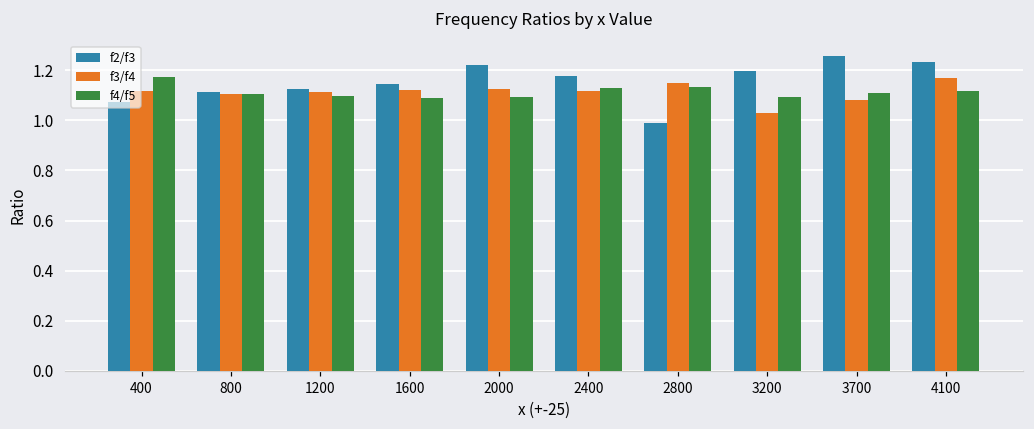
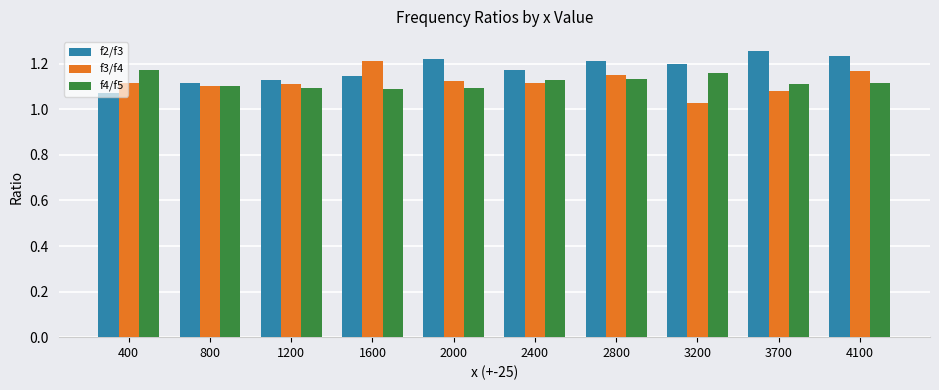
  {
    "f2/f3": {
      "800": 1.11,
      "1200": 1.13,
      "1600": 1.15,
      "2000": 1.22,
      "2400": 1.17,
-     "2800": 0.99,
+     "2800": 1.21,
      "3200": 1.20,
      "3700": 1.26,
      "4100": 1.23
    },
    "f3/f4": {
      "400": 1.12,
      "800": 1.10,
      "1200": 1.11,
-     "1600": 1.12,
+     "1600": 1.21,
      "2000": 1.12,
      "2400": 1.12,
      "2800": 1.15,
      "3200": 1.03,
      "3700": 1.08,
      "4100": 1.17
    },
    "f4/f5": {
      "400": 1.17,
      "800": 1.10,
      "1200": 1.10,
      "1600": 1.09,
      "2000": 1.09,
      "2400": 1.13,
      "2800": 1.13,
-     "3200": 1.09,
+     "3200": 1.16,
      "3700": 1.11,
      "4100": 1.12
    }
  }
